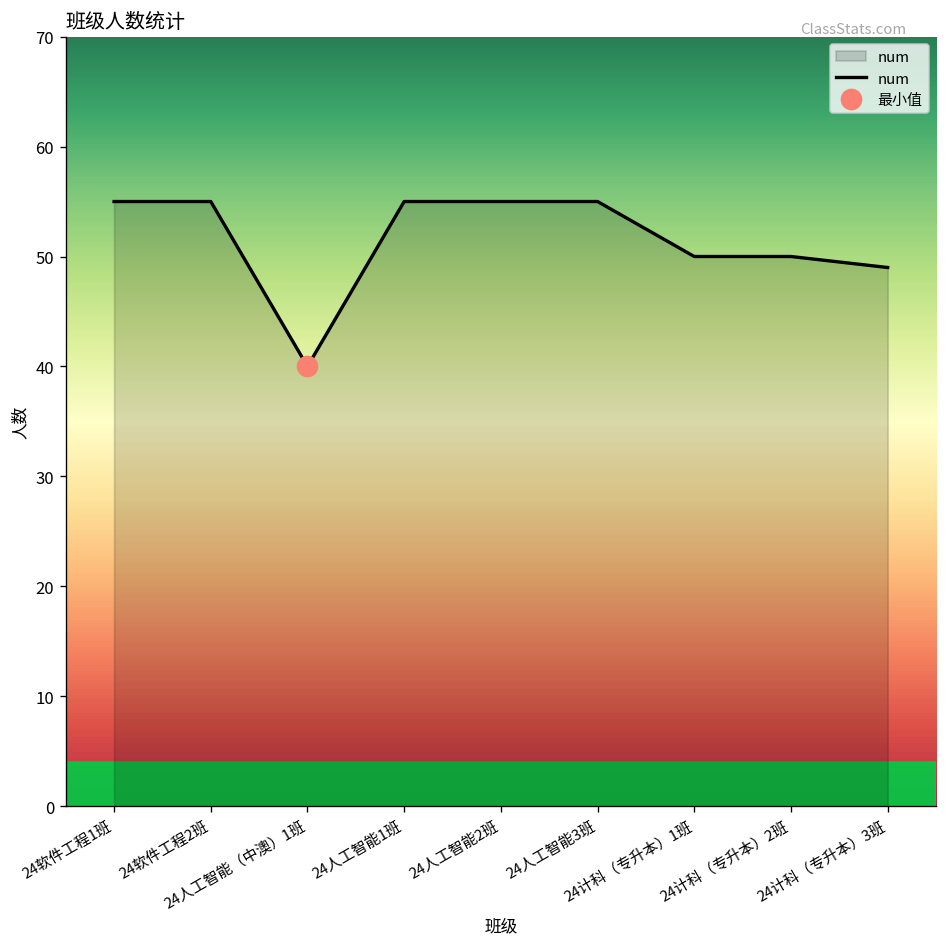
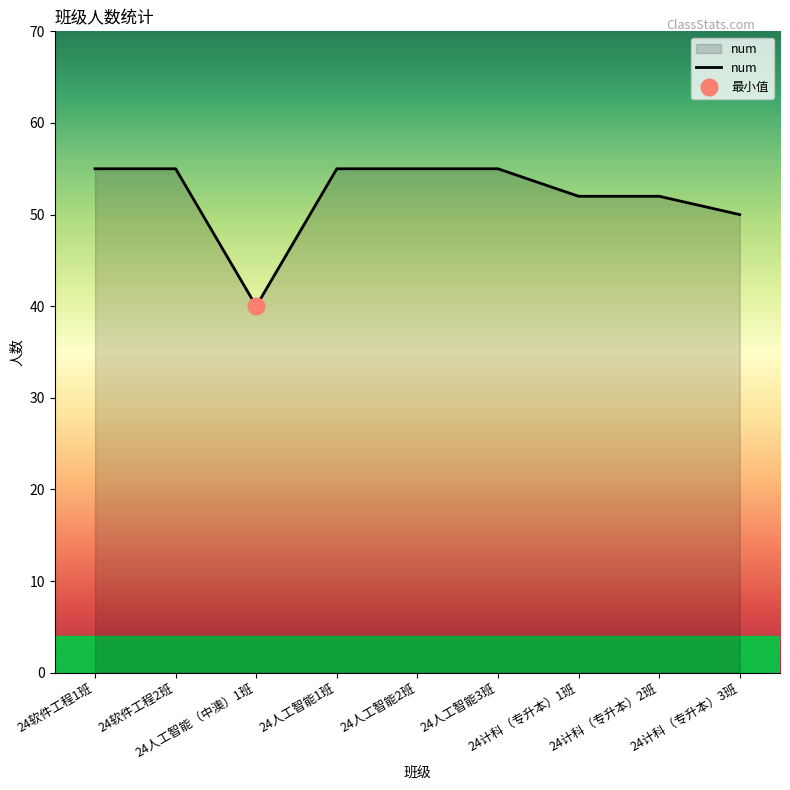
  {
    "num": {
      "24软件工程1班": 55,
      "24软件工程2班": 55,
      "24人工智能1班": 55,
      "24人工智能2班": 55,
      "24人工智能3班": 55,
-     "24计科（专升本）1班": 50,
-     "24计科（专升本）2班": 50,
-     "24计科（专升本）3班": 49
+     "24计科（专升本）1班": 52,
+     "24计科（专升本）2班": 52,
+     "24计科（专升本）3班": 50
    }
  }
